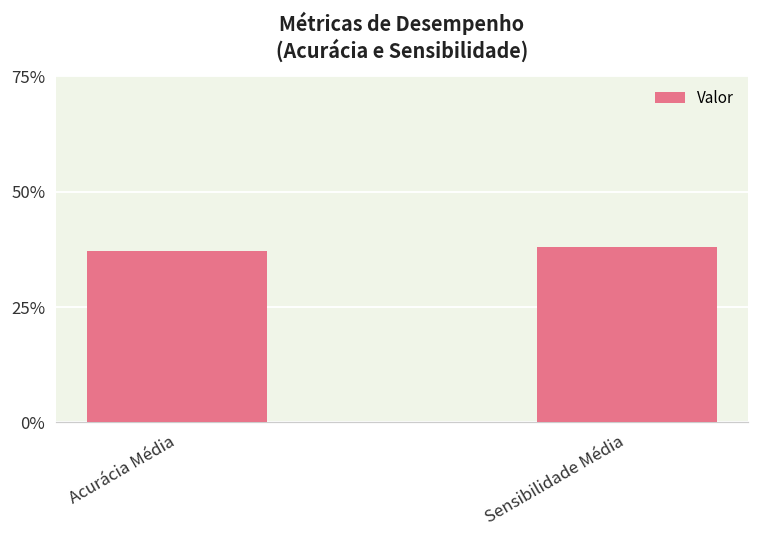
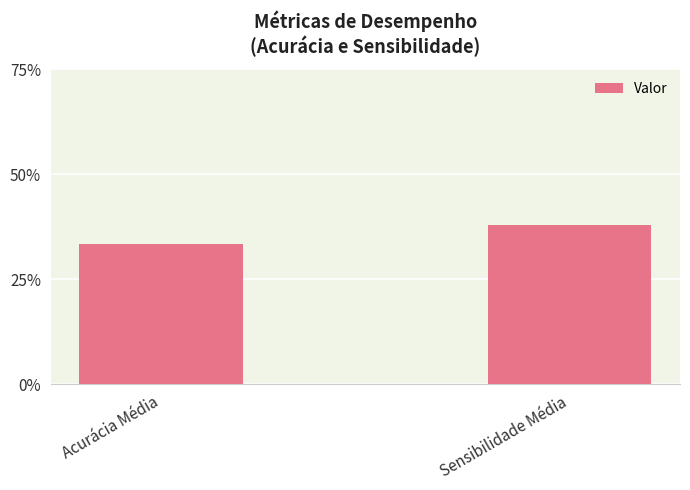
  {
-   "Acurácia Média": "37%",
+   "Acurácia Média": "33%",
    "Sensibilidade Média": "38%"
  }
